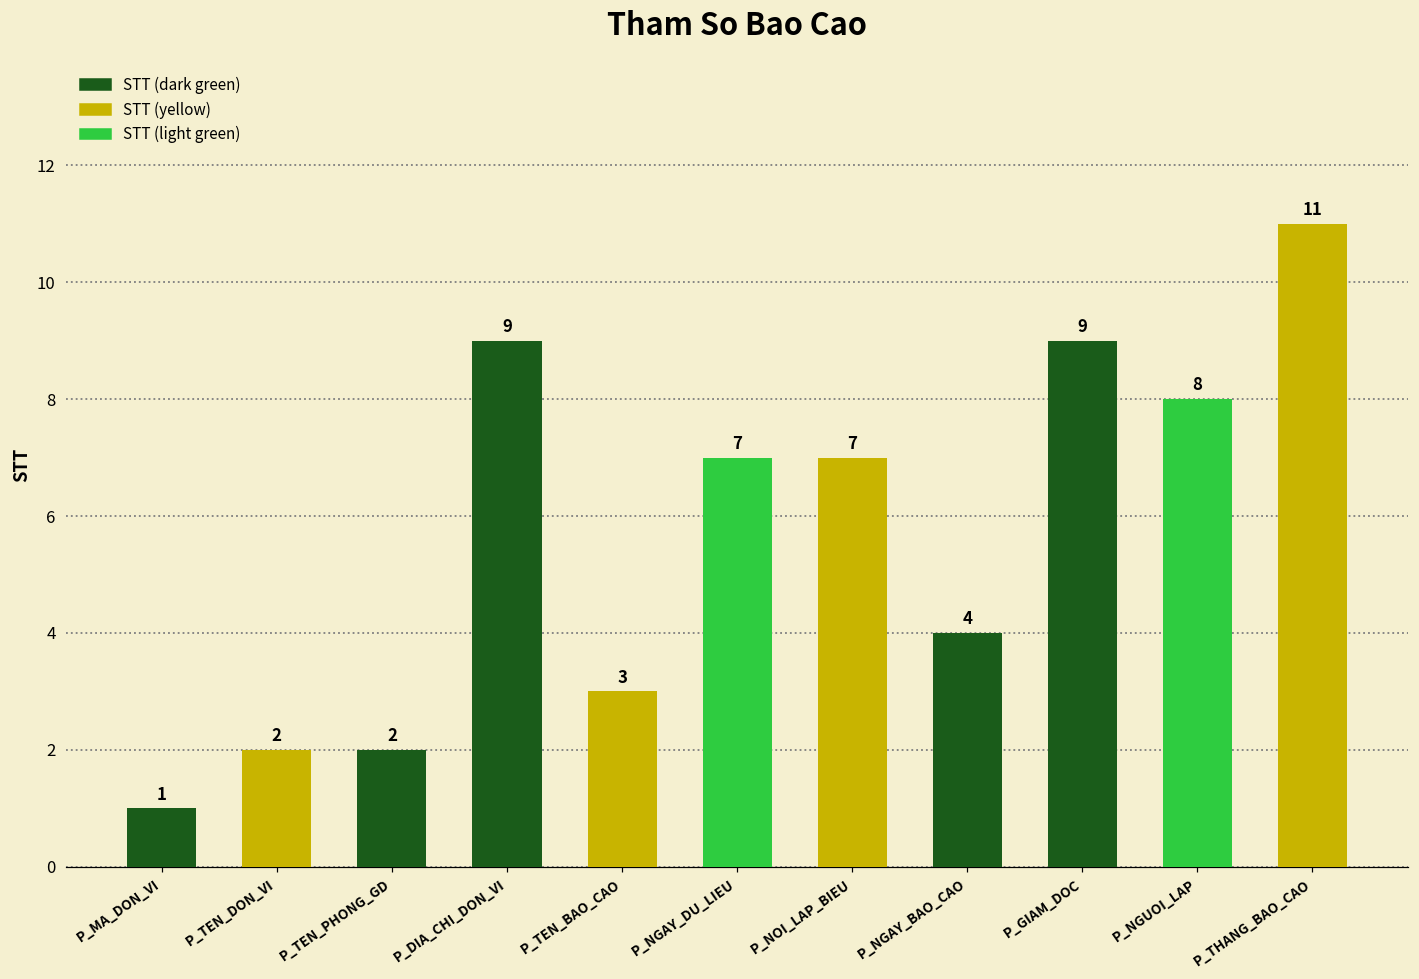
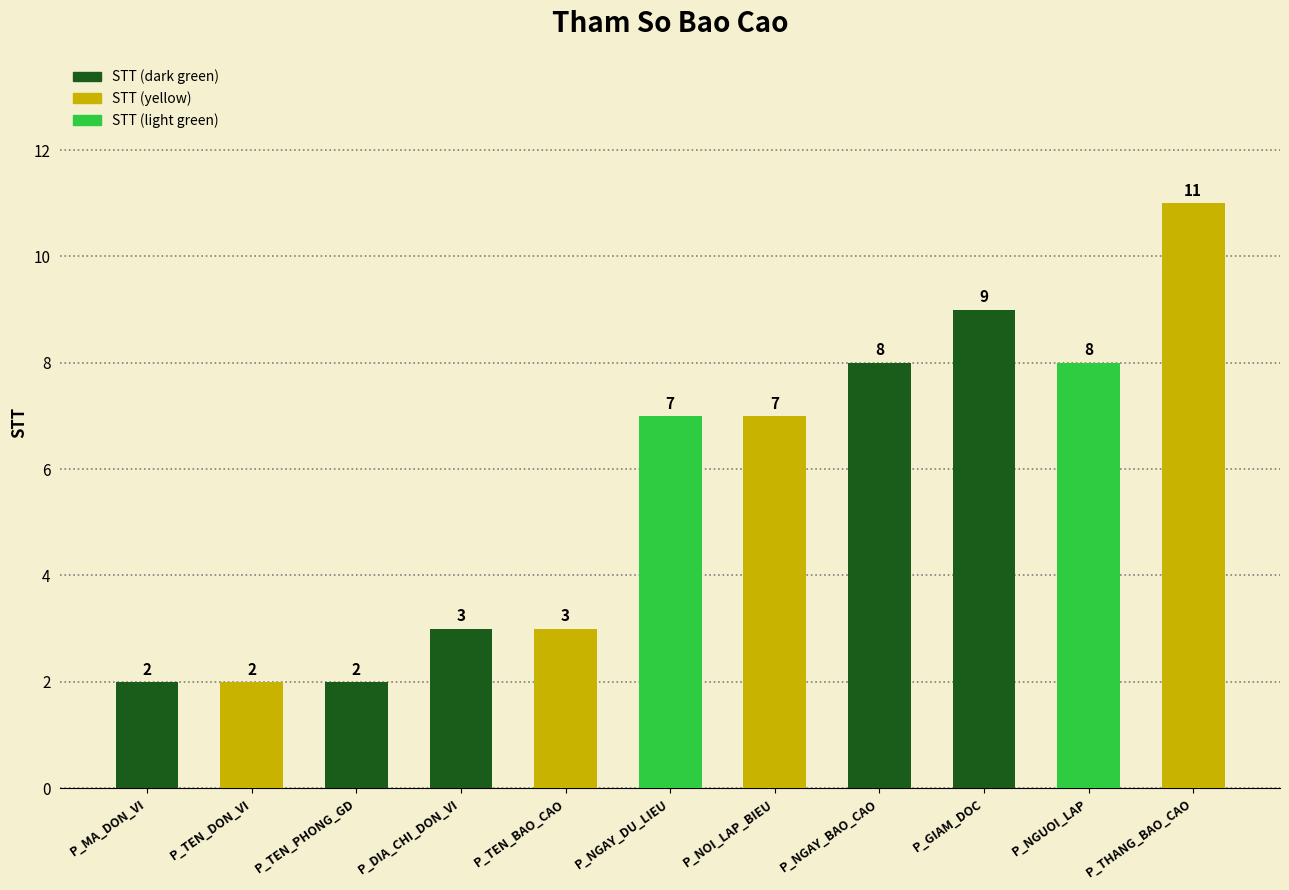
  {
-   "P_MA_DON_VI": 1,
+   "P_MA_DON_VI": 2,
    "P_TEN_DON_VI": 2,
    "P_TEN_PHONG_GD": 2,
-   "P_DIA_CHI_DON_VI": 9,
+   "P_DIA_CHI_DON_VI": 3,
    "P_TEN_BAO_CAO": 3,
    "P_NGAY_DU_LIEU": 7,
    "P_NOI_LAP_BIEU": 7,
-   "P_NGAY_BAO_CAO": 4,
+   "P_NGAY_BAO_CAO": 8,
    "P_GIAM_DOC": 9,
    "P_NGUOI_LAP": 8,
    "P_THANG_BAO_CAO": 11
  }
